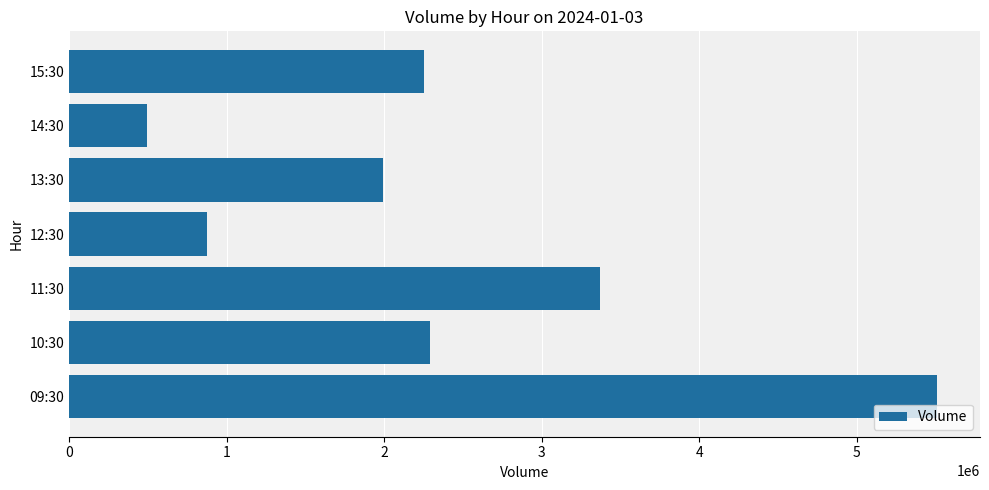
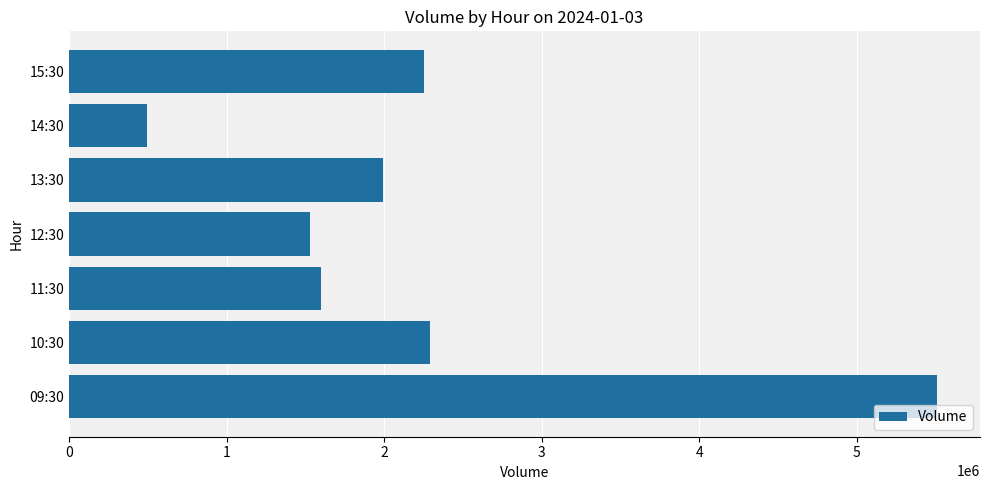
  {
    "15:30": 2250000,
    "14:30": 500000,
    "13:30": 1990000,
-   "12:30": 880000,
-   "11:30": 3370000,
+   "12:30": 1530000,
+   "11:30": 1600000,
    "10:30": 2290000,
    "09:30": 5510000
  }
